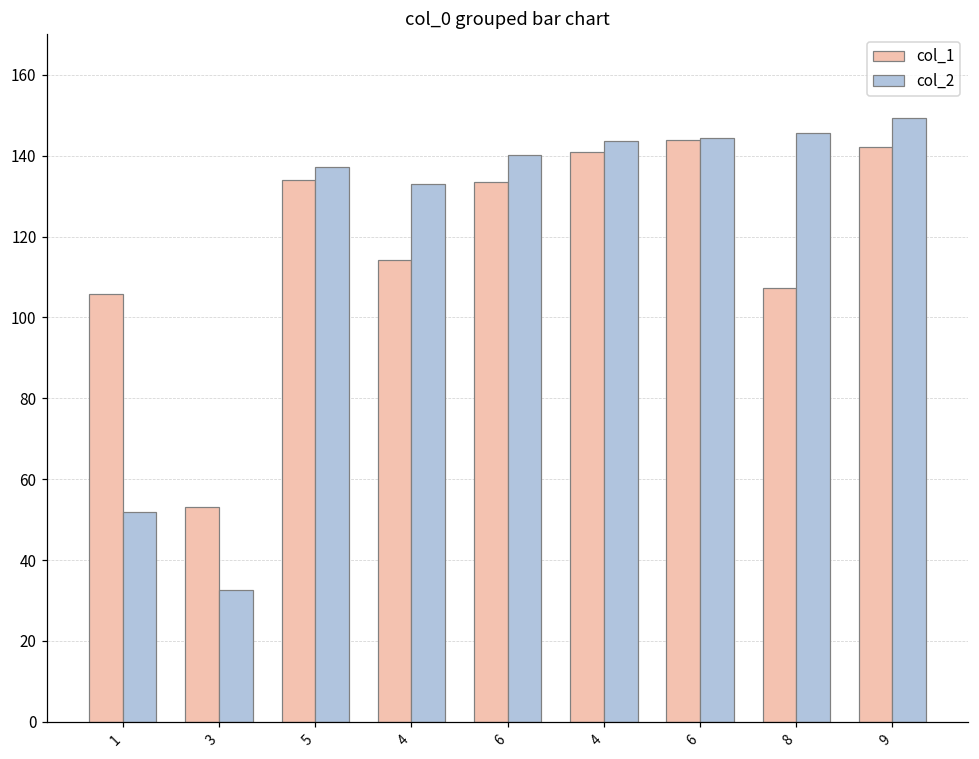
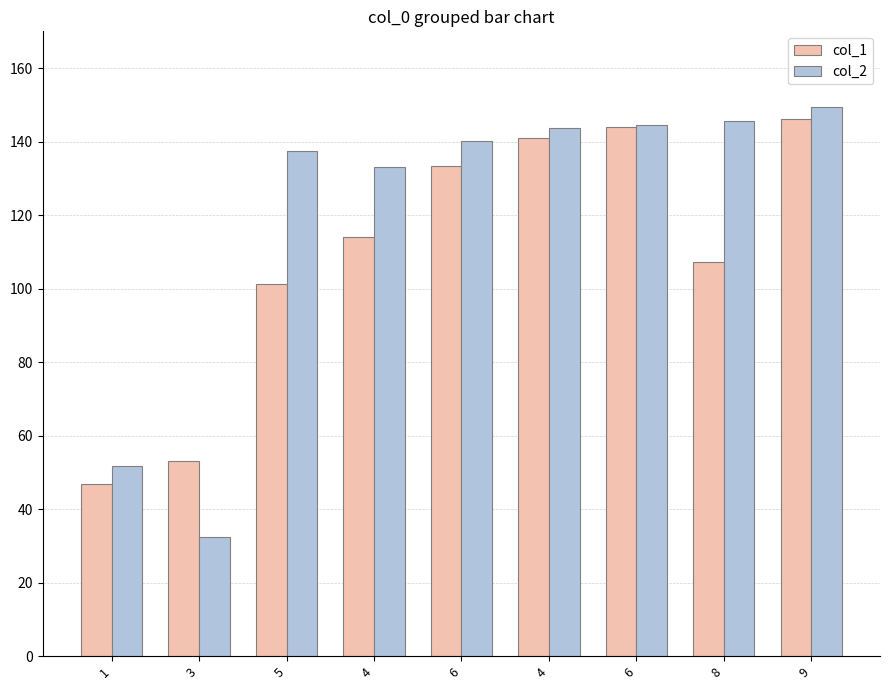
  {
    "col_1": {
-     "1": 106,
+     "1": 47,
      "3": 53,
-     "5": 134,
+     "5": 101,
      "8": 107,
-     "9": 142
+     "9": 146
    },
    "col_2": {
      "1": 52,
      "3": 33,
      "5": 137,
      "8": 146,
      "9": 149
    }
  }
